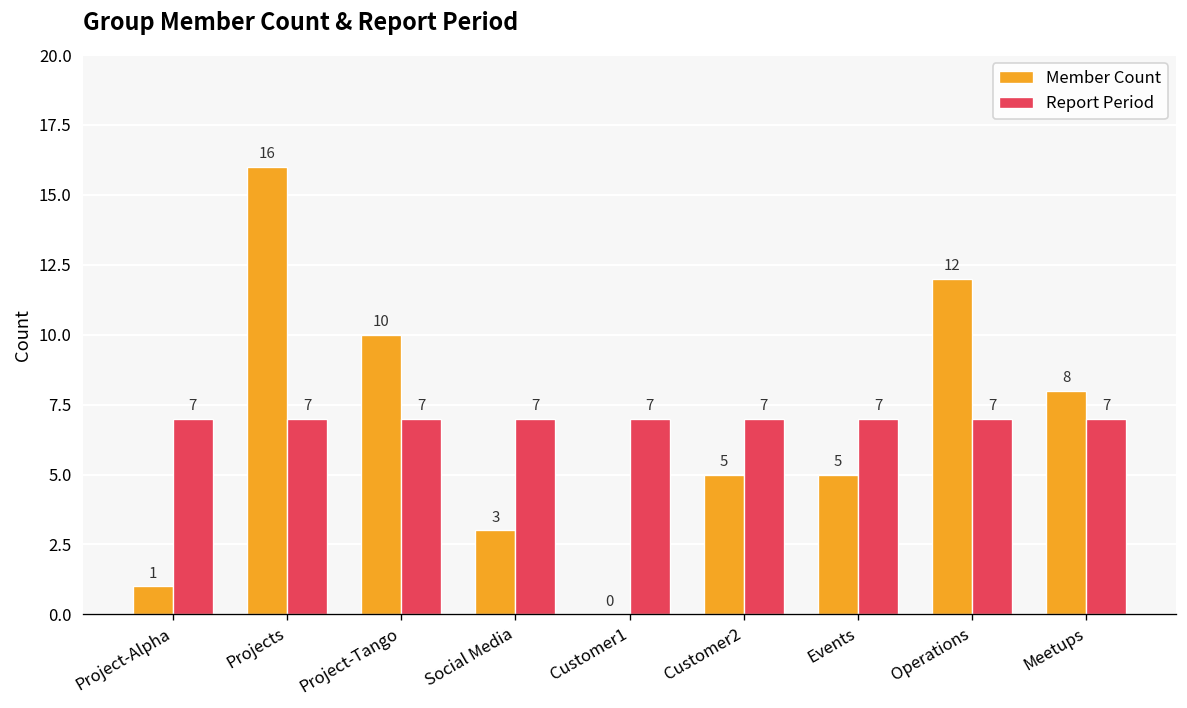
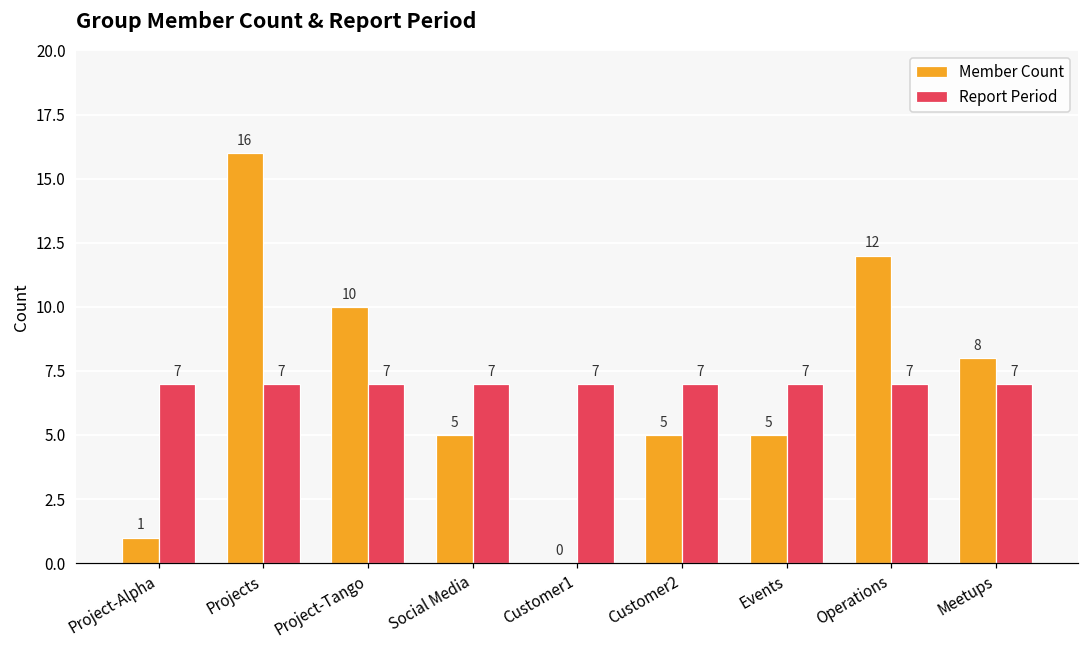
  {
    "Member Count": {
      "Project-Alpha": 1,
      "Projects": 16,
      "Project-Tango": 10,
-     "Social Media": 3,
+     "Social Media": 5,
      "Customer1": 0,
      "Customer2": 5,
      "Events": 5,
      "Operations": 12,
      "Meetups": 8
    },
    "Report Period": {
      "Project-Alpha": 7,
      "Projects": 7,
      "Project-Tango": 7,
      "Social Media": 7,
      "Customer1": 7,
      "Customer2": 7,
      "Events": 7,
      "Operations": 7,
      "Meetups": 7
    }
  }
